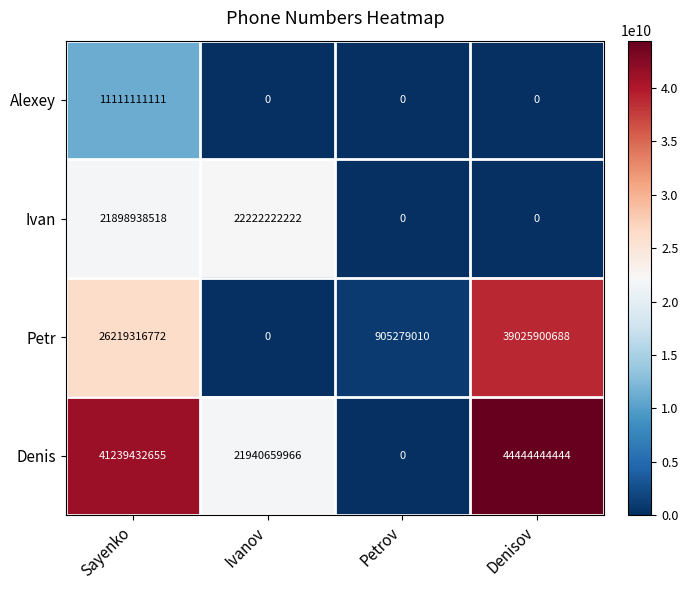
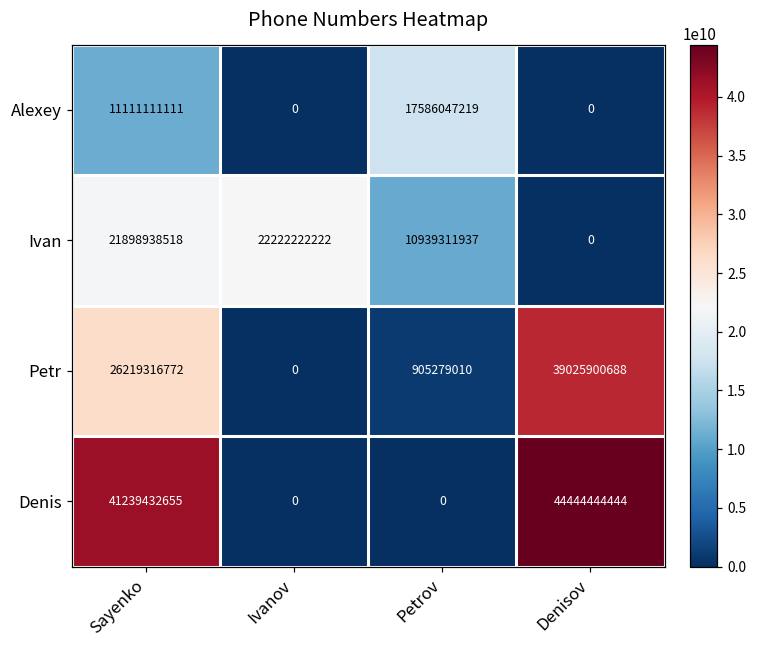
  {
    "Alexey": {
      "Sayenko": 11111111111,
      "Ivanov": 0,
-     "Petrov": 0,
+     "Petrov": 17586047219,
      "Denisov": 0
    },
    "Ivan": {
      "Sayenko": 21898938518,
      "Ivanov": 22222222222,
-     "Petrov": 0,
+     "Petrov": 10939311937,
      "Denisov": 0
    },
    "Petr": {
      "Sayenko": 26219316772,
      "Ivanov": 0,
      "Petrov": 905279010,
      "Denisov": 39025900688
    },
    "Denis": {
      "Sayenko": 41239432655,
-     "Ivanov": 21940659966,
+     "Ivanov": 0,
      "Petrov": 0,
      "Denisov": 44444444444
    }
  }
